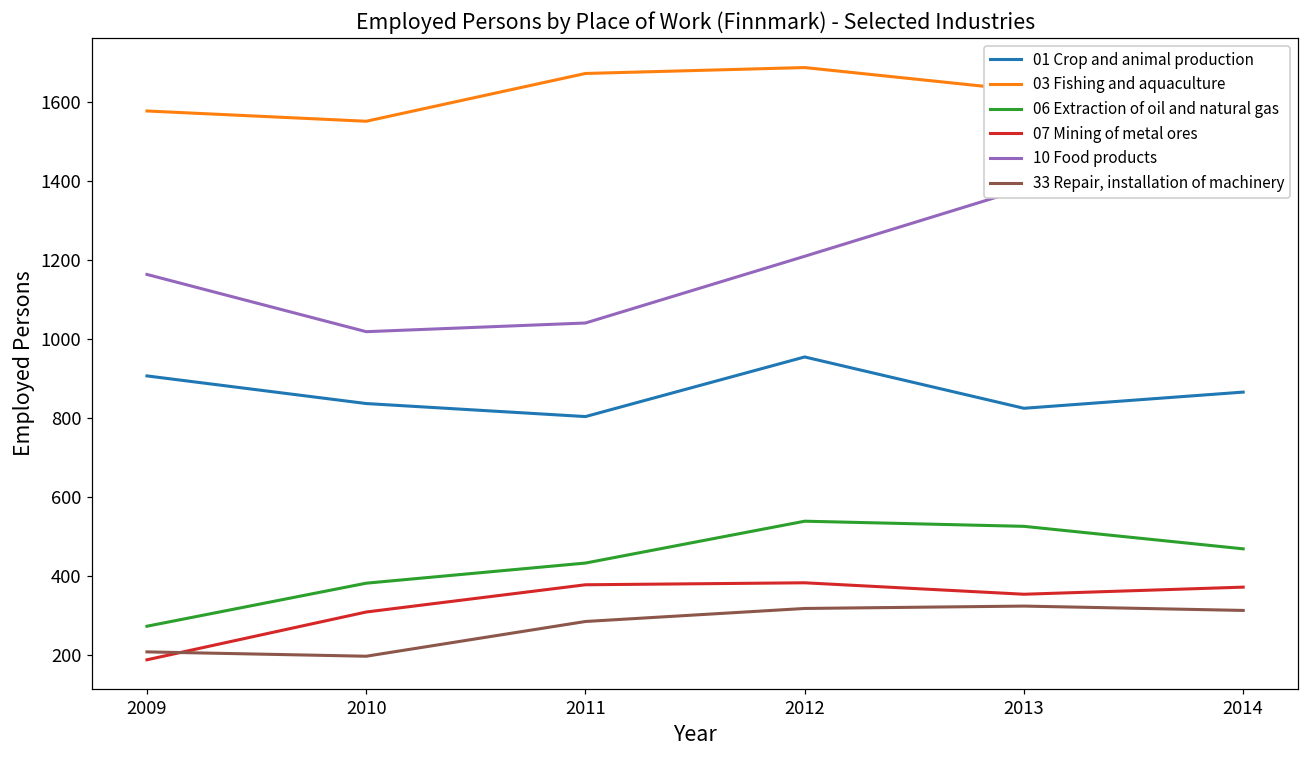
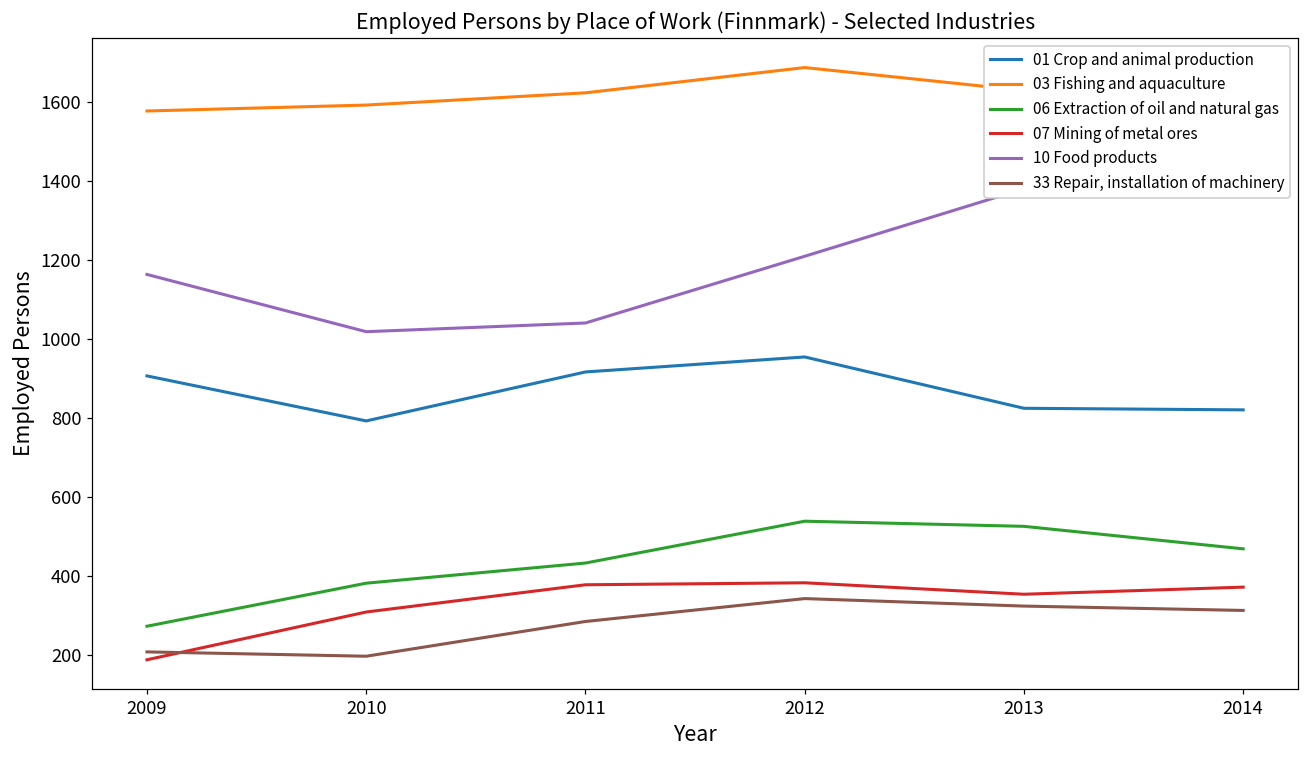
  {
    "01 Crop and animal production": {
      "2009": 910,
-     "2010": 840,
-     "2011": 800,
+     "2010": 790,
+     "2011": 920,
      "2012": 950,
      "2013": 820,
-     "2014": 870
+     "2014": 820
    },
    "03 Fishing and aquaculture": {
      "2009": 1580,
-     "2010": 1550,
-     "2011": 1670,
+     "2010": 1590,
+     "2011": 1620,
      "2012": 1690
    },
    "06 Extraction of oil and natural gas": {
      "2009": 270,
      "2010": 380,
      "2011": 430,
      "2012": 540,
      "2013": 530,
      "2014": 470
    },
    "07 Mining of metal ores": {
      "2009": 190,
      "2010": 310,
      "2011": 380,
      "2012": 380,
      "2013": 350,
      "2014": 370
    },
    "10 Food products": {
      "2009": 1160,
      "2010": 1020,
      "2011": 1040,
      "2012": 1210,
      "2013": 1380
    },
    "33 Repair, installation of machinery": {
      "2009": 210,
      "2010": 200,
      "2011": 280,
-     "2012": 320,
+     "2012": 340,
      "2013": 320,
      "2014": 310
    }
  }
